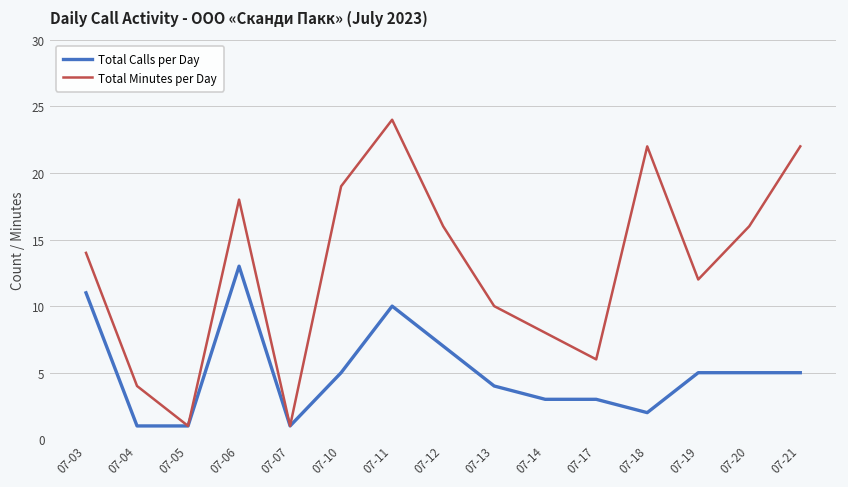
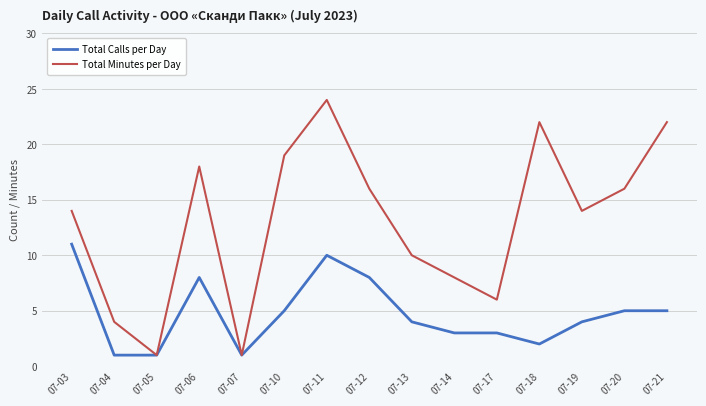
  {
    "Total Calls per Day": {
      "07-03": 11,
      "07-04": 1,
-     "07-06": 13,
+     "07-06": 8,
      "07-10": 5,
      "07-11": 10,
-     "07-12": 7,
+     "07-12": 8,
      "07-13": 4,
      "07-14": 3,
      "07-17": 3,
      "07-18": 2,
-     "07-19": 5,
+     "07-19": 4,
      "07-20": 5,
      "07-21": 5
    },
    "Total Minutes per Day": {
      "07-03": 14,
      "07-04": 4,
      "07-06": 18,
      "07-10": 19,
      "07-11": 24,
      "07-12": 16,
      "07-13": 10,
      "07-14": 8,
      "07-17": 6,
      "07-18": 22,
-     "07-19": 12,
+     "07-19": 14,
      "07-20": 16,
      "07-21": 22
    }
  }
